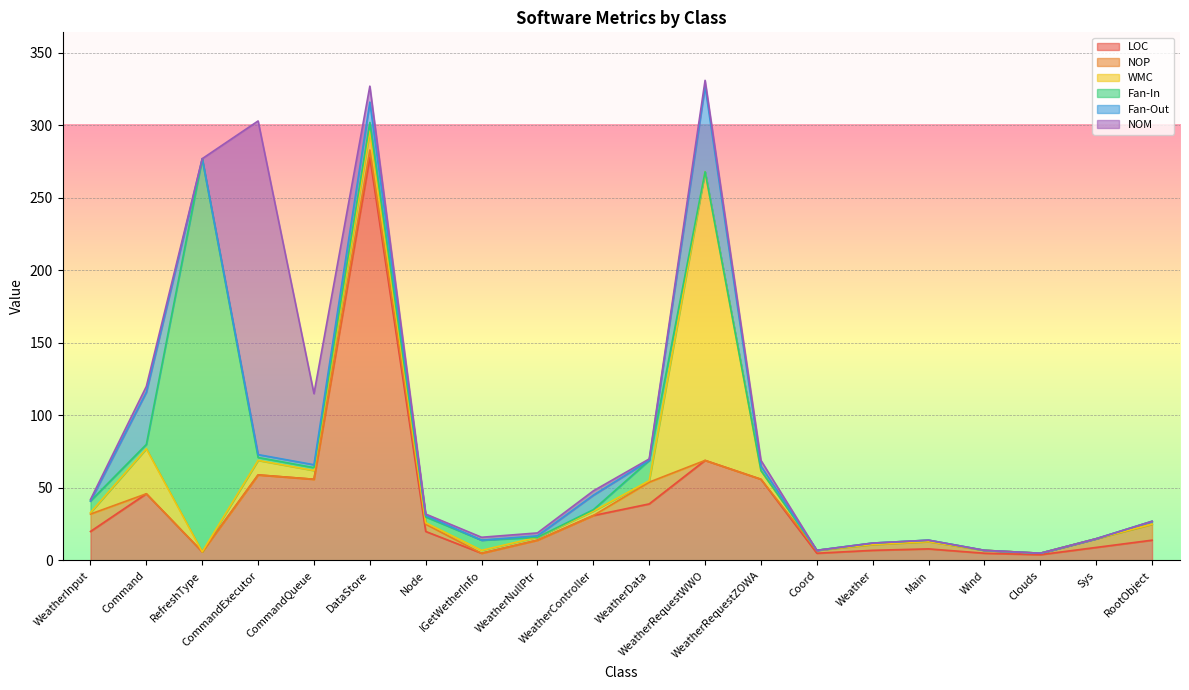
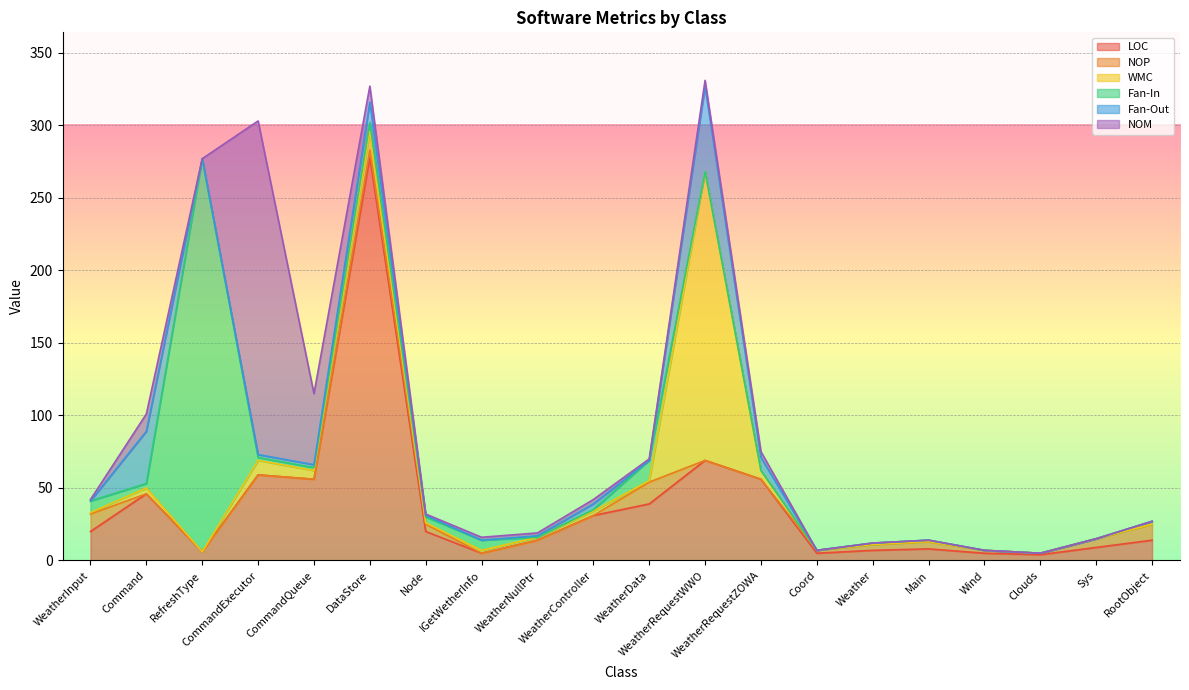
  {
    "WMC": {
-     "Command": 31,
+     "Command": 4,
      "CommandExecutor": 10,
      "CommandQueue": 6,
      "DataStore": 13,
      "IGetWetherInfo": 2
    },
    "Fan-In": {
      "Command": 3,
      "CommandExecutor": 2,
      "CommandQueue": 2,
      "DataStore": 6
    },
    "Fan-Out": {
      "Command": 36,
      "CommandExecutor": 2,
      "CommandQueue": 2,
      "DataStore": 14,
-     "WeatherController": 10,
+     "WeatherController": 4,
      "WeatherRequestWWO": 59,
-     "WeatherRequestZOWA": 3
+     "WeatherRequestZOWA": 9
    },
    "NOM": {
-     "Command": 4,
+     "Command": 12,
      "CommandExecutor": 230,
      "CommandQueue": 49,
      "DataStore": 11,
      "IGetWetherInfo": 2,
      "WeatherNullPtr": 2,
      "WeatherController": 3,
      "WeatherRequestWWO": 4,
      "WeatherRequestZOWA": 4
    }
  }
